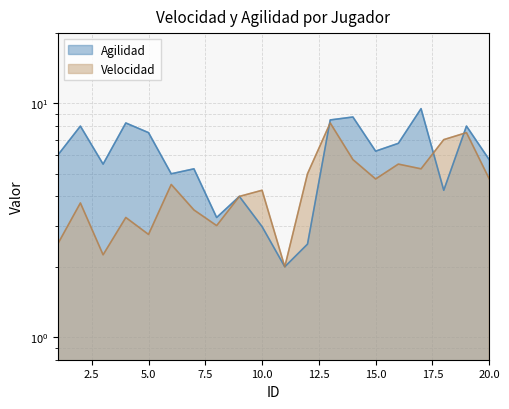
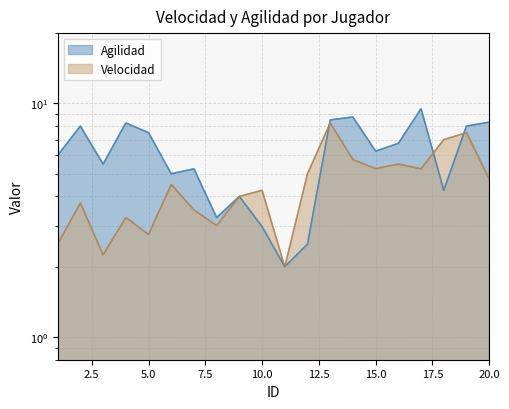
  {
    "Agilidad": {
      "5.0": 7.5,
      "10.0": 3.0,
      "15.0": 6.3,
-     "20.0": 5.8
+     "20.0": 8.3
    },
    "Velocidad": {
      "5.0": 2.8,
      "10.0": 4.3,
-     "15.0": 4.8,
+     "15.0": 5.3,
      "20.0": 4.8
    }
  }
